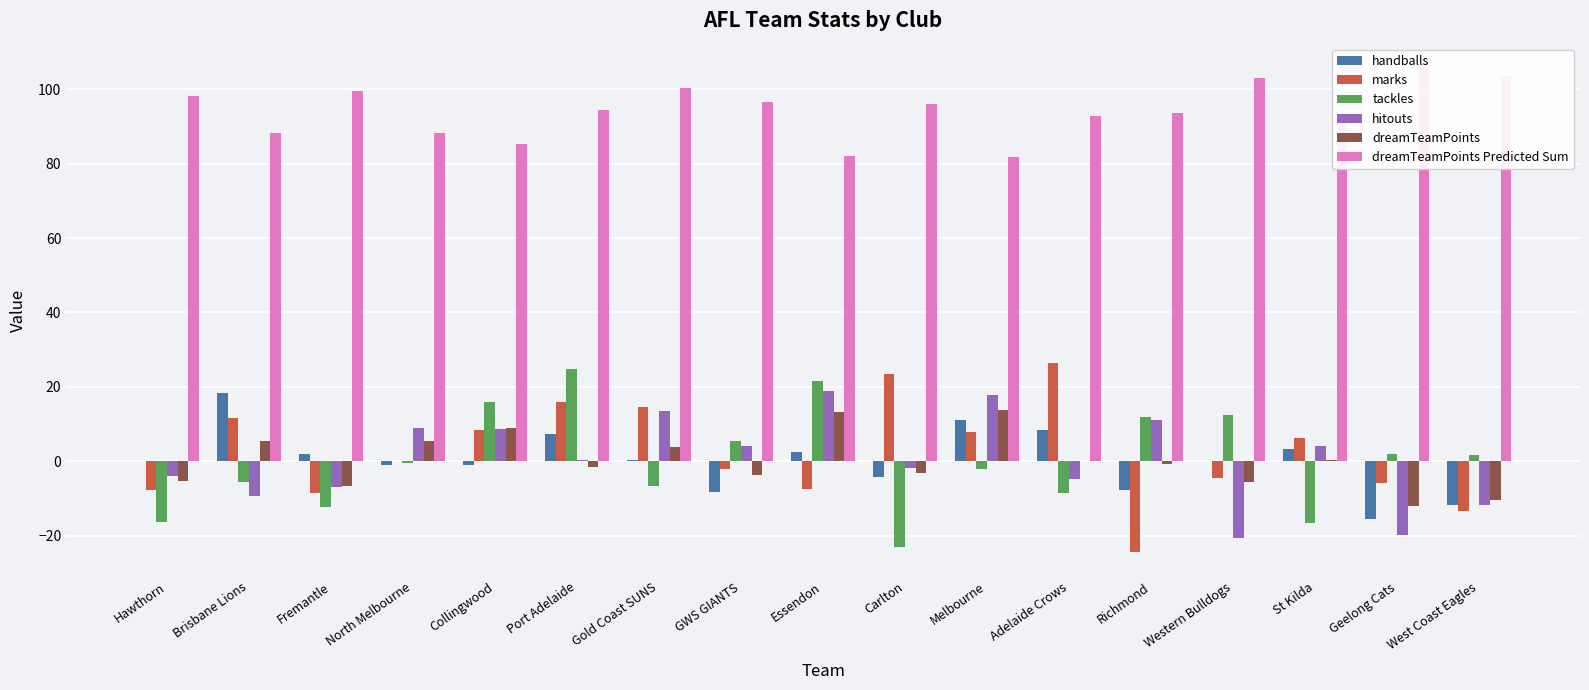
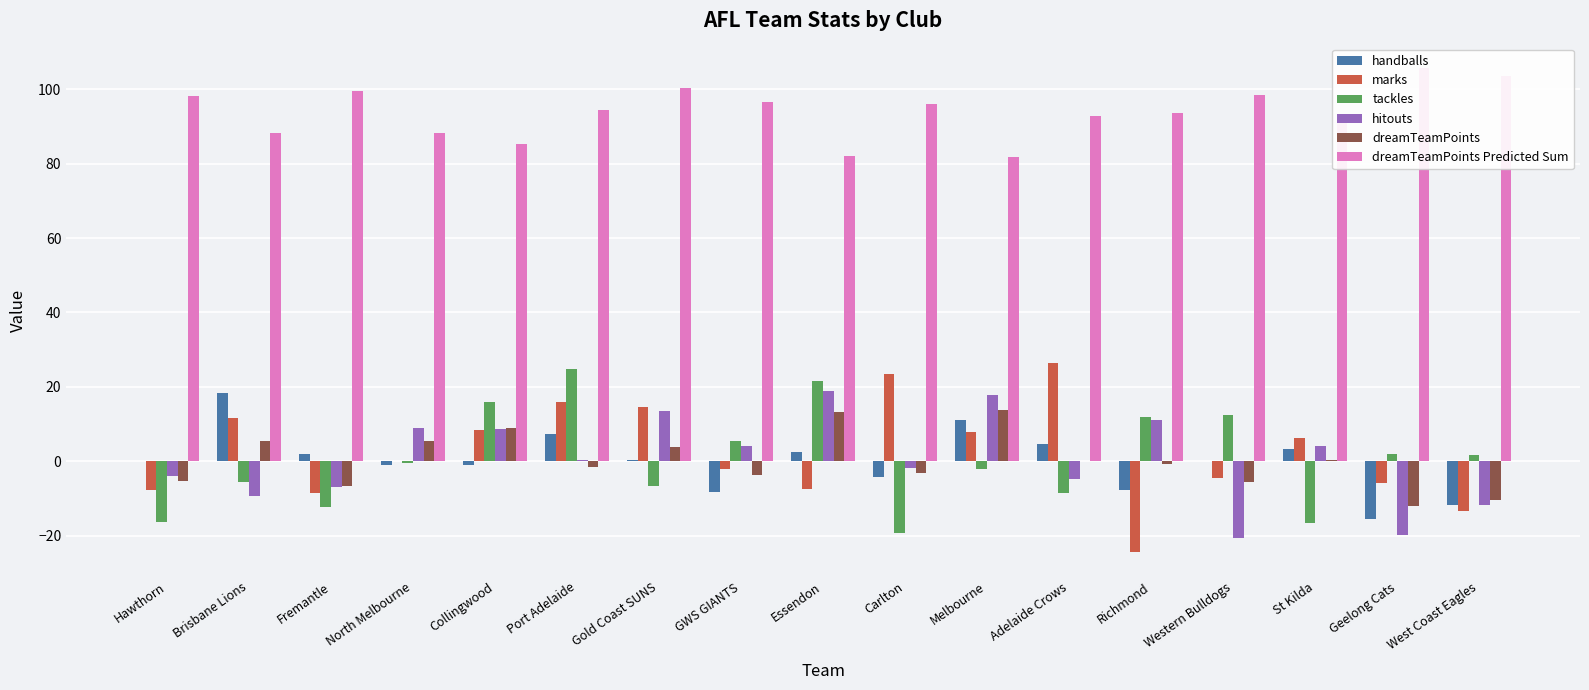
  {
    "handballs": {
      "Brisbane Lions": 18,
      "Fremantle": 2,
      "North Melbourne": -1,
      "Collingwood": -1,
      "Port Adelaide": 7,
      "GWS GIANTS": -8,
      "Essendon": 2,
      "Carlton": -4,
      "Melbourne": 11,
-     "Adelaide Crows": 8,
+     "Adelaide Crows": 5,
      "Richmond": -8,
      "St Kilda": 3,
      "Geelong Cats": -16,
      "West Coast Eagles": -12
    },
    "marks": {
      "Hawthorn": -8,
      "Brisbane Lions": 11,
      "Fremantle": -9,
      "Collingwood": 8,
      "Port Adelaide": 16,
      "Gold Coast SUNS": 14,
      "GWS GIANTS": -2,
      "Essendon": -7,
      "Carlton": 23,
      "Melbourne": 8,
      "Adelaide Crows": 27,
      "Richmond": -24,
      "Western Bulldogs": -4,
      "St Kilda": 6,
      "Geelong Cats": -6,
      "West Coast Eagles": -13
    },
    "tackles": {
      "Hawthorn": -16,
      "Brisbane Lions": -6,
      "Fremantle": -12,
      "Collingwood": 16,
      "Port Adelaide": 25,
      "Gold Coast SUNS": -7,
      "GWS GIANTS": 5,
      "Essendon": 22,
-     "Carlton": -23,
+     "Carlton": -19,
      "Melbourne": -2,
      "Adelaide Crows": -9,
      "Richmond": 12,
      "Western Bulldogs": 12,
      "St Kilda": -17,
      "Geelong Cats": 2,
      "West Coast Eagles": 2
    },
    "hitouts": {
      "Hawthorn": -4,
      "Brisbane Lions": -9,
      "Fremantle": -7,
      "North Melbourne": 9,
      "Collingwood": 9,
      "Gold Coast SUNS": 14,
      "GWS GIANTS": 4,
      "Essendon": 19,
      "Carlton": -2,
      "Melbourne": 18,
      "Adelaide Crows": -5,
      "Richmond": 11,
      "Western Bulldogs": -21,
      "St Kilda": 4,
      "Geelong Cats": -20,
      "West Coast Eagles": -12
    },
    "dreamTeamPoints": {
      "Hawthorn": -5,
      "Brisbane Lions": 5,
      "Fremantle": -7,
      "North Melbourne": 5,
      "Collingwood": 9,
      "Port Adelaide": -1,
      "Gold Coast SUNS": 4,
      "GWS GIANTS": -4,
      "Essendon": 13,
      "Carlton": -3,
      "Melbourne": 14,
      "Richmond": -1,
      "Western Bulldogs": -6,
      "Geelong Cats": -12,
      "West Coast Eagles": -10
    },
    "dreamTeamPoints Predicted Sum": {
      "Hawthorn": 98,
      "Brisbane Lions": 88,
      "Fremantle": 100,
      "North Melbourne": 88,
      "Collingwood": 85,
      "Port Adelaide": 94,
      "Gold Coast SUNS": 100,
      "GWS GIANTS": 97,
      "Essendon": 82,
      "Carlton": 96,
      "Melbourne": 82,
      "Adelaide Crows": 93,
      "Richmond": 94,
-     "Western Bulldogs": 103
+     "Western Bulldogs": 98
    }
  }
